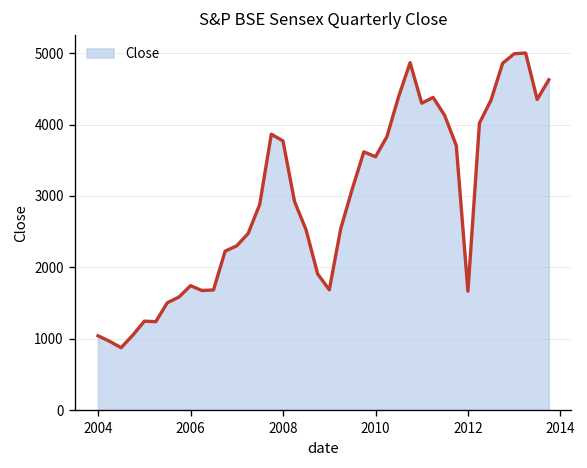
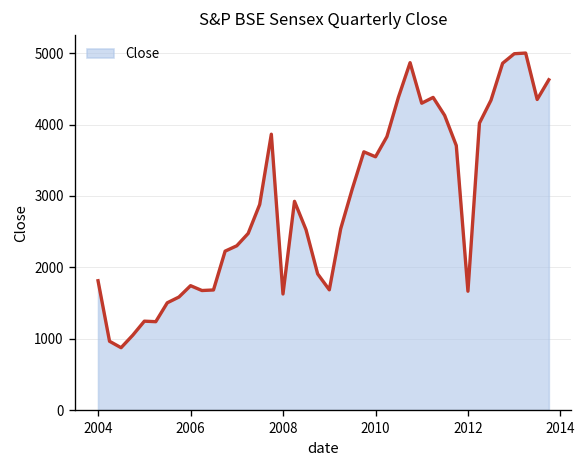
  {
-   "2004": 1000,
+   "2004": 1800,
    "2006": 1700,
-   "2008": 3800,
+   "2008": 1600,
    "2010": 3500,
    "2012": 1700
  }
